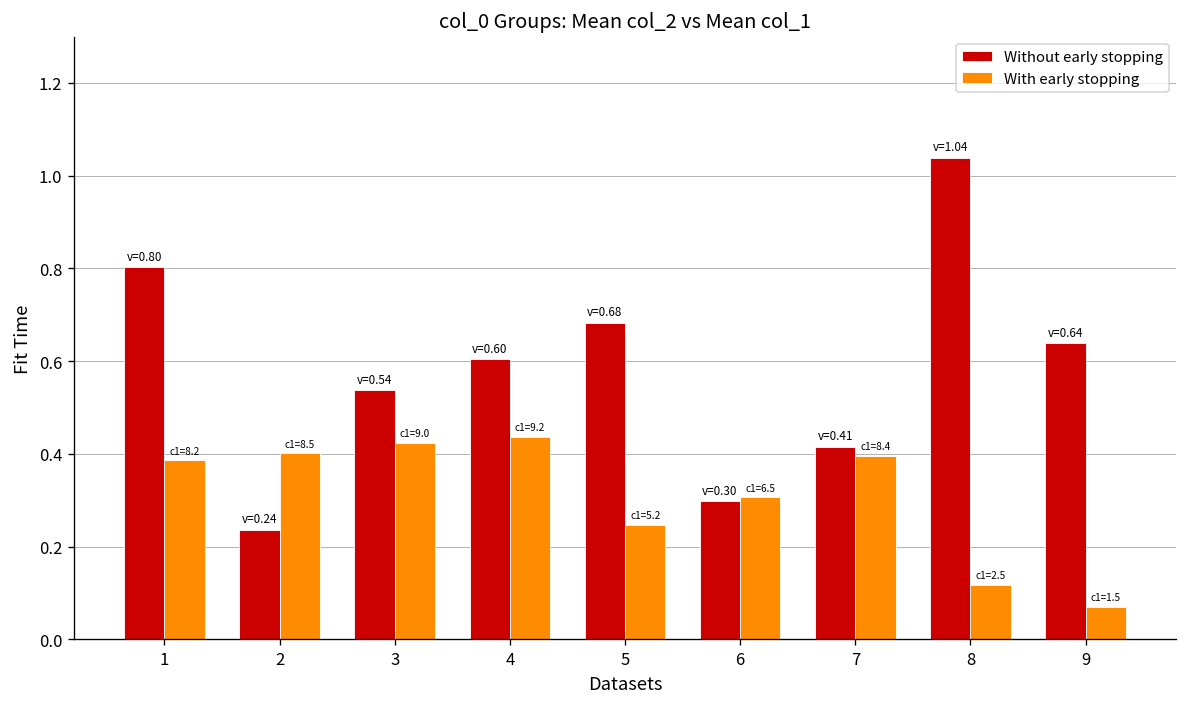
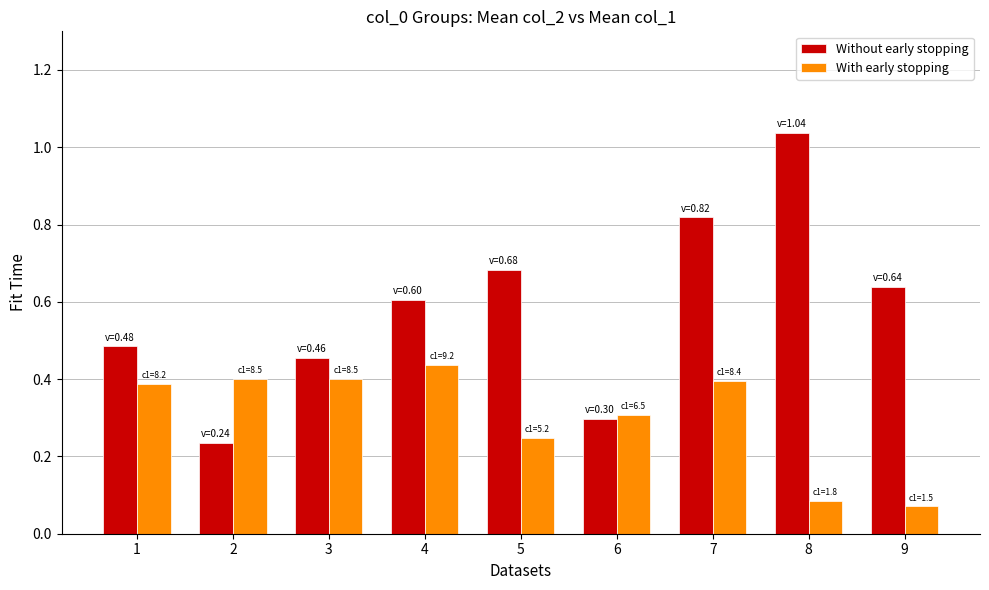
  {
    "Without early stopping": {
-     "1": 0.80,
+     "1": 0.48,
      "2": 0.24,
-     "3": 0.54,
+     "3": 0.46,
      "4": 0.60,
      "5": 0.68,
      "6": 0.30,
-     "7": 0.41,
+     "7": 0.82,
      "8": 1.04,
      "9": 0.64
    },
    "With early stopping": {
-     "3": 9.0,
-     "8": 2.5
+     "3": 8.5,
+     "8": 1.8
    }
  }
